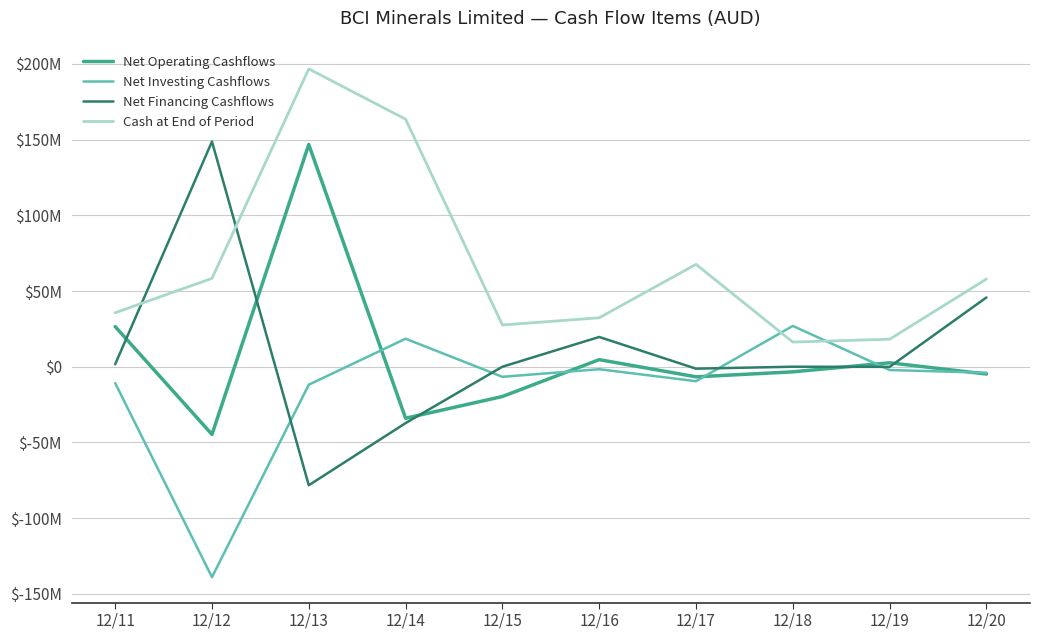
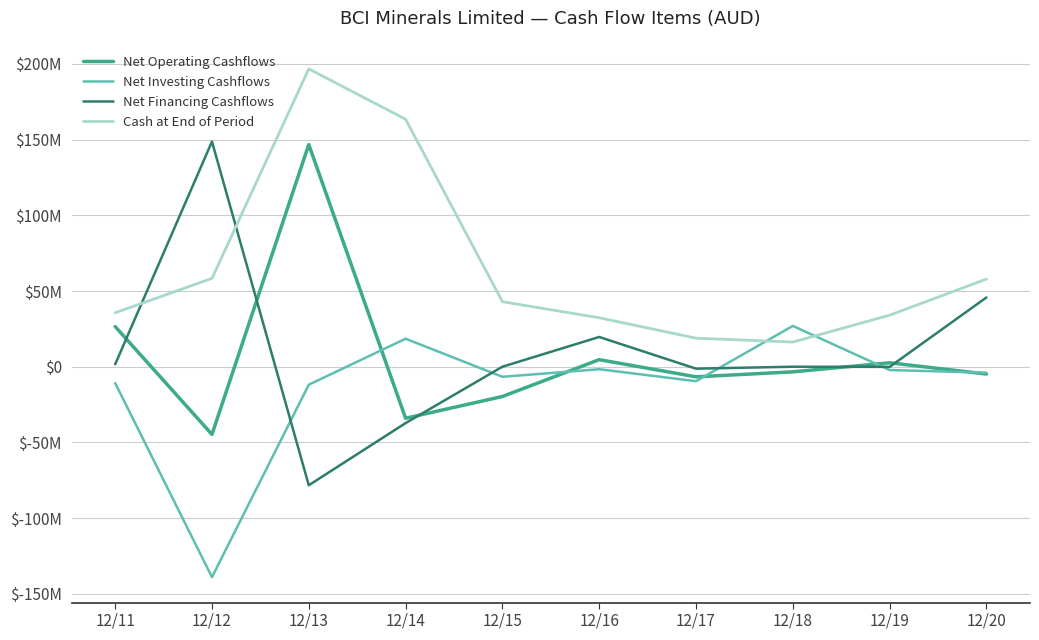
  {
    "Cash at End of Period": {
      "12/11": "$36000000",
      "12/12": "$58000000",
      "12/13": "$197000000",
      "12/14": "$163000000",
-     "12/15": "$28000000",
+     "12/15": "$43000000",
      "12/16": "$32000000",
-     "12/17": "$68000000",
+     "12/17": "$19000000",
      "12/18": "$16000000",
-     "12/19": "$18000000",
+     "12/19": "$34000000",
      "12/20": "$58000000"
    }
  }
